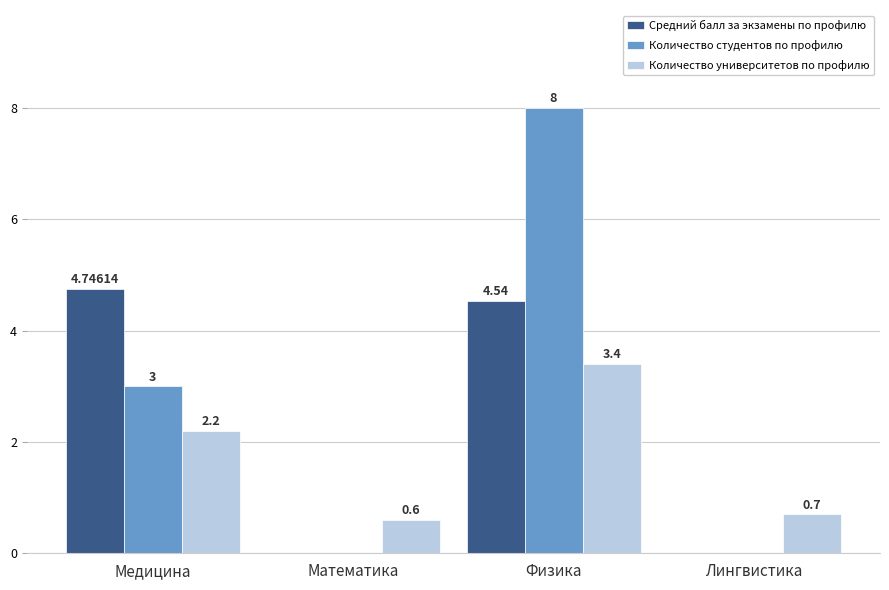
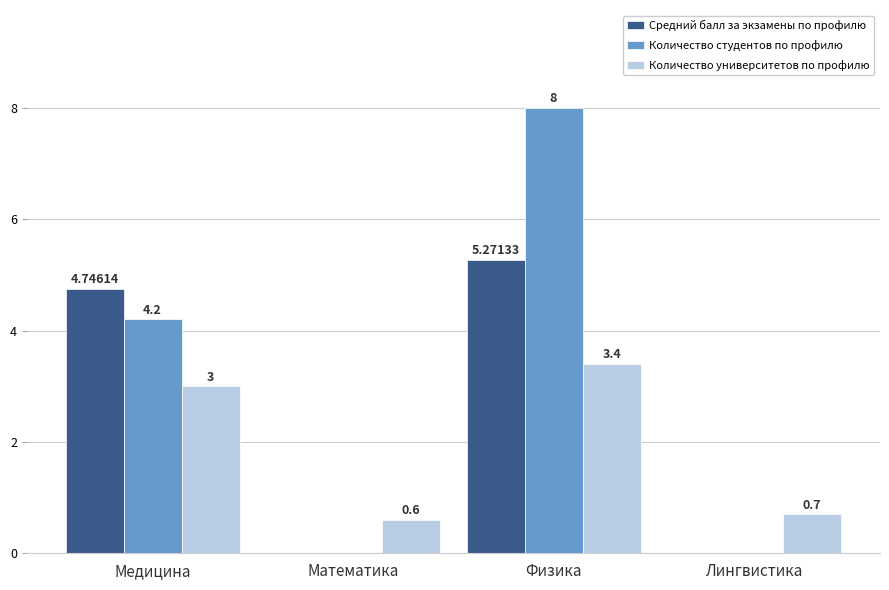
  {
    "Средний балл за экзамены по профилю": {
      "Медицина": 4.74614,
-     "Физика": 4.54
+     "Физика": 5.27133
    },
    "Количество студентов по профилю": {
-     "Медицина": 3,
+     "Медицина": 4.2,
      "Физика": 8
    },
    "Количество университетов по профилю": {
-     "Медицина": 2.2,
+     "Медицина": 3,
      "Математика": 0.6,
      "Физика": 3.4,
      "Лингвистика": 0.7
    }
  }
